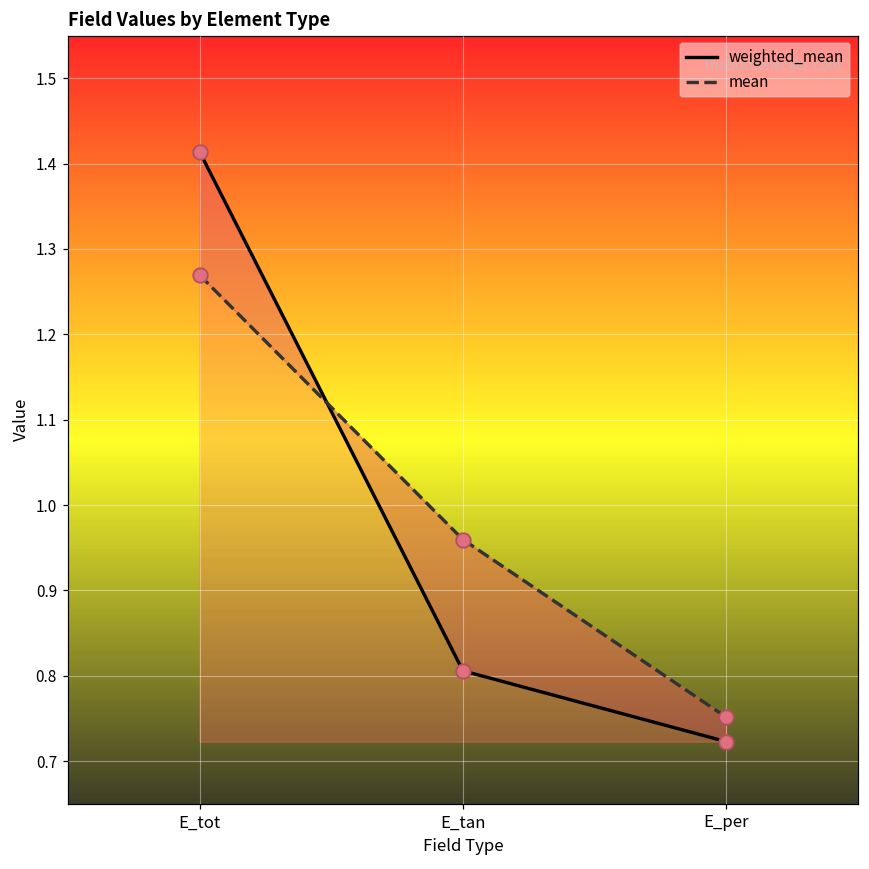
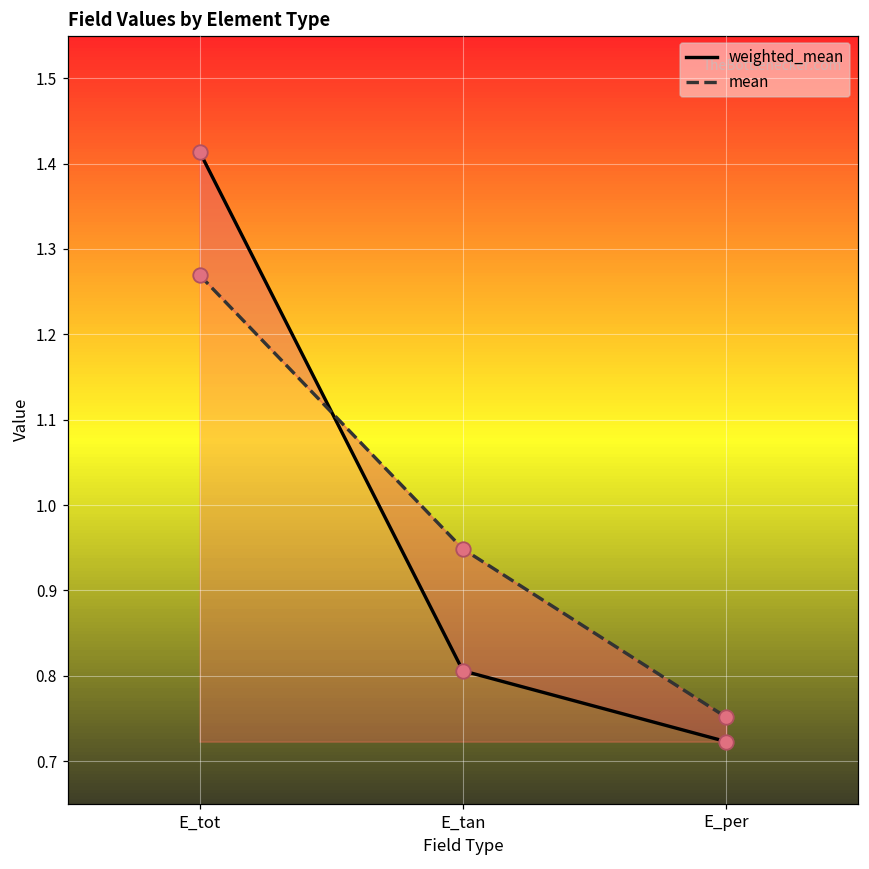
  {
    "weighted_mean": {
      "E_tan": 0.81,
      "E_per": 0.72
    },
    "mean": {
      "E_tot": 1.27,
-     "E_tan": 0.96
+     "E_tan": 0.95
    }
  }
